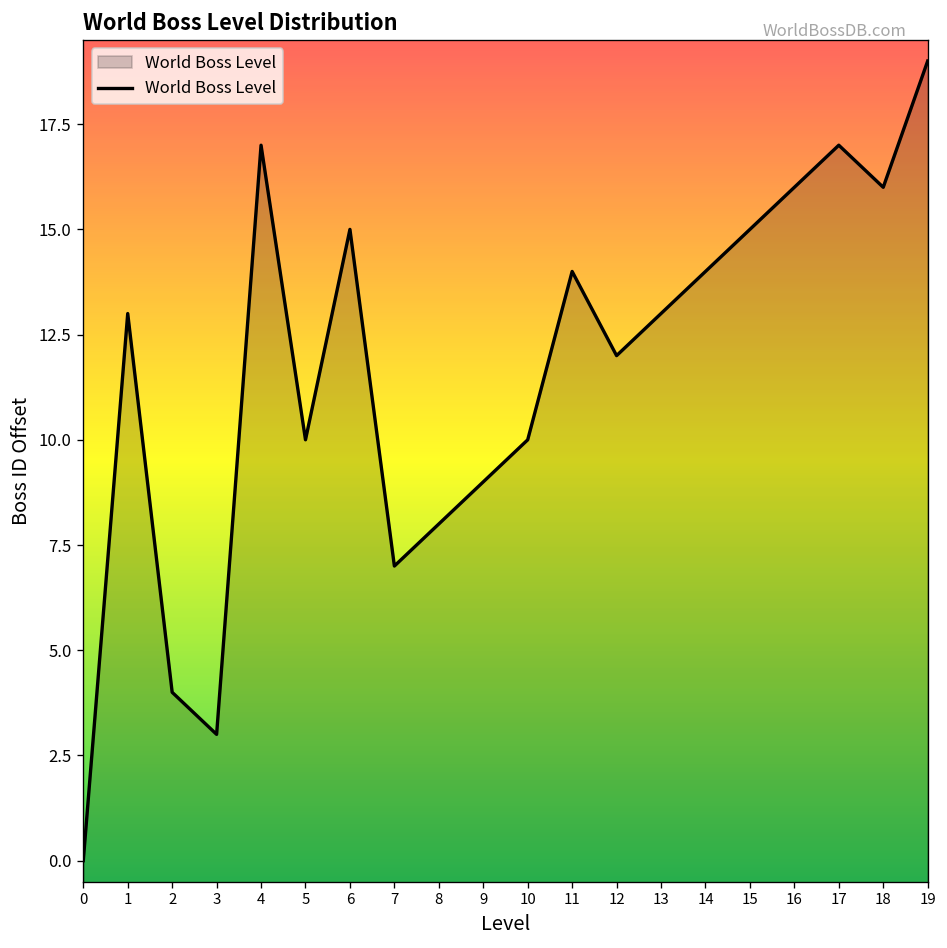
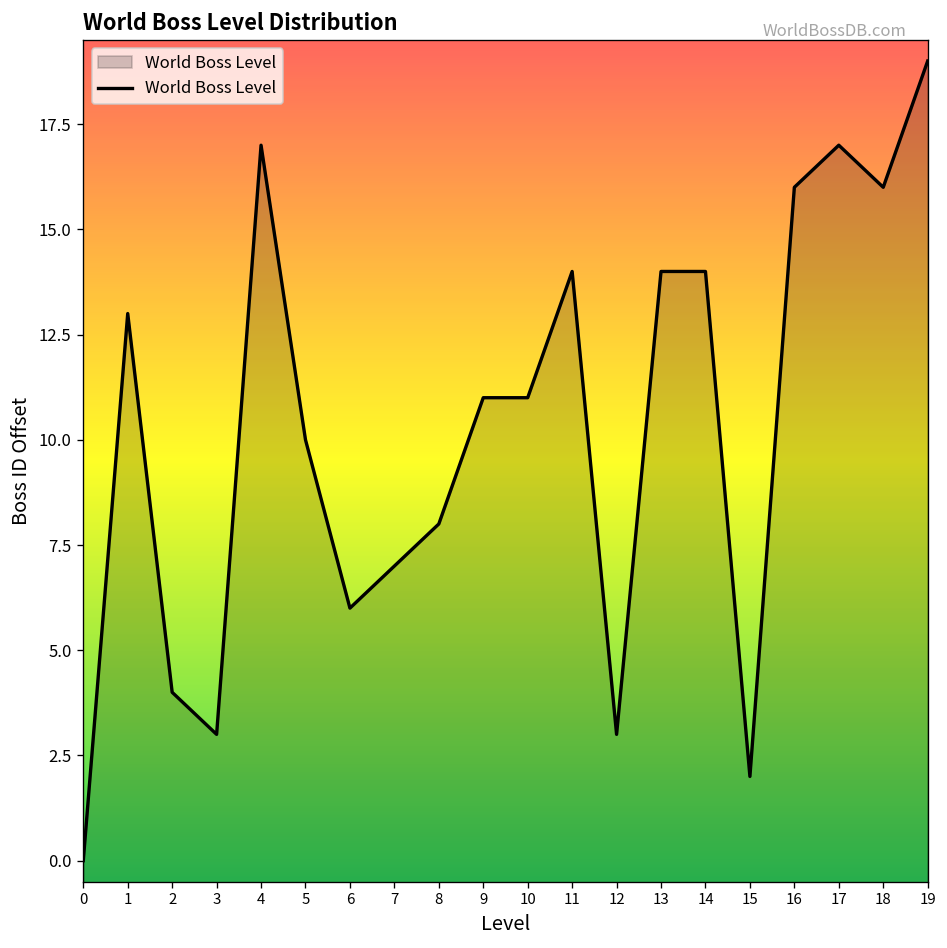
  {
    "0": 0,
    "1": 13,
    "2": 4,
    "3": 3,
    "4": 17,
    "5": 10,
-   "6": 15,
+   "6": 6,
    "7": 7,
    "8": 8,
-   "9": 9,
-   "10": 10,
+   "9": 11,
+   "10": 11,
    "11": 14,
-   "12": 12,
-   "13": 13,
+   "12": 3,
+   "13": 14,
    "14": 14,
-   "15": 15,
+   "15": 2,
    "16": 16,
    "17": 17,
    "18": 16,
    "19": 19
  }
